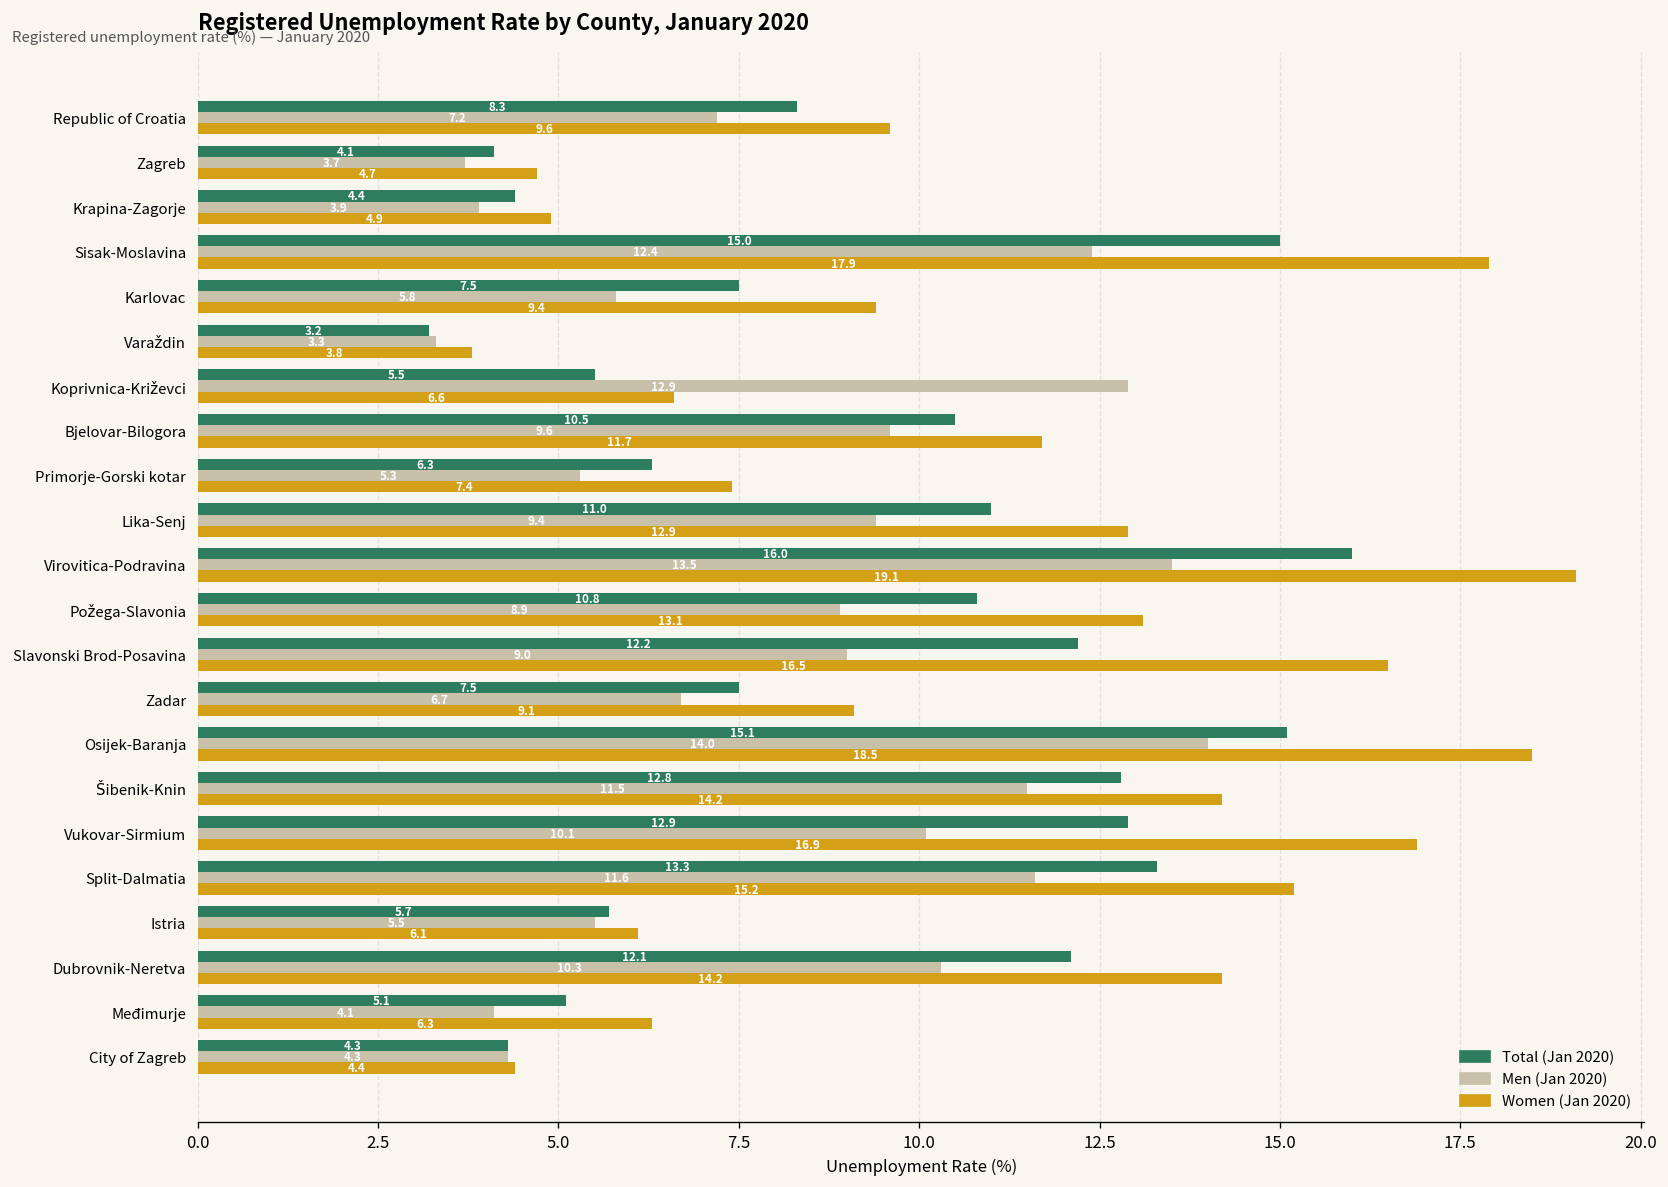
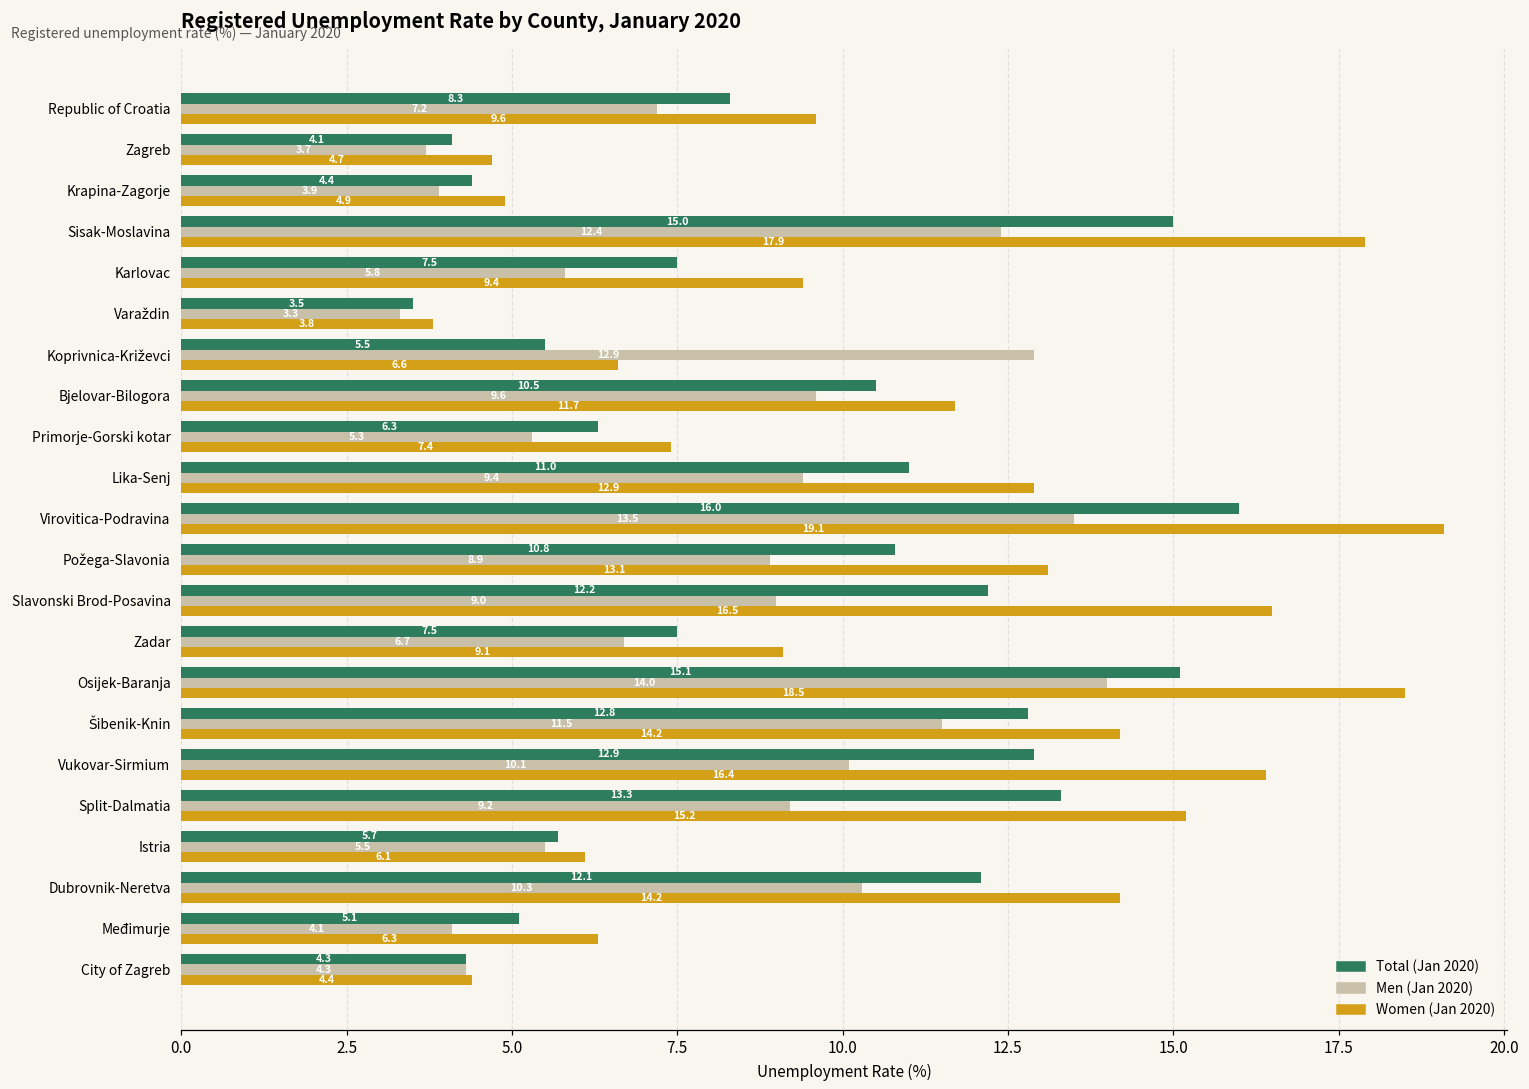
  {
    "Total (Jan 2020)": {
      "Republic of Croatia": 8.3,
      "Zagreb": 4.1,
      "Krapina-Zagorje": 4.4,
      "Sisak-Moslavina": 15.0,
      "Karlovac": 7.5,
-     "Varaždin": 3.2,
+     "Varaždin": 3.5,
      "Koprivnica-Križevci": 5.5,
      "Bjelovar-Bilogora": 10.5,
      "Primorje-Gorski kotar": 6.3,
      "Lika-Senj": 11.0,
      "Virovitica-Podravina": 16.0,
      "Požega-Slavonia": 10.8,
      "Slavonski Brod-Posavina": 12.2,
      "Zadar": 7.5,
      "Osijek-Baranja": 15.1,
      "Šibenik-Knin": 12.8,
      "Vukovar-Sirmium": 12.9,
      "Split-Dalmatia": 13.3,
      "Istria": 5.7,
      "Dubrovnik-Neretva": 12.1,
      "Međimurje": 5.1,
      "City of Zagreb": 4.3
    },
    "Men (Jan 2020)": {
      "Republic of Croatia": 7.2,
      "Zagreb": 3.7,
      "Krapina-Zagorje": 3.9,
      "Sisak-Moslavina": 12.4,
      "Karlovac": 5.8,
      "Varaždin": 3.3,
      "Koprivnica-Križevci": 12.9,
      "Bjelovar-Bilogora": 9.6,
      "Primorje-Gorski kotar": 5.3,
      "Lika-Senj": 9.4,
      "Virovitica-Podravina": 13.5,
      "Požega-Slavonia": 8.9,
      "Slavonski Brod-Posavina": 9.0,
      "Zadar": 6.7,
      "Osijek-Baranja": 14.0,
      "Šibenik-Knin": 11.5,
      "Vukovar-Sirmium": 10.1,
-     "Split-Dalmatia": 11.6,
+     "Split-Dalmatia": 9.2,
      "Istria": 5.5,
      "Dubrovnik-Neretva": 10.3,
      "Međimurje": 4.1,
      "City of Zagreb": 4.3
    },
    "Women (Jan 2020)": {
      "Republic of Croatia": 9.6,
      "Zagreb": 4.7,
      "Krapina-Zagorje": 4.9,
      "Sisak-Moslavina": 17.9,
      "Karlovac": 9.4,
      "Varaždin": 3.8,
      "Koprivnica-Križevci": 6.6,
      "Bjelovar-Bilogora": 11.7,
      "Primorje-Gorski kotar": 7.4,
      "Lika-Senj": 12.9,
      "Virovitica-Podravina": 19.1,
      "Požega-Slavonia": 13.1,
      "Slavonski Brod-Posavina": 16.5,
      "Zadar": 9.1,
      "Osijek-Baranja": 18.5,
      "Šibenik-Knin": 14.2,
-     "Vukovar-Sirmium": 16.9,
+     "Vukovar-Sirmium": 16.4,
      "Split-Dalmatia": 15.2,
      "Istria": 6.1,
      "Dubrovnik-Neretva": 14.2,
      "Međimurje": 6.3,
      "City of Zagreb": 4.4
    }
  }
